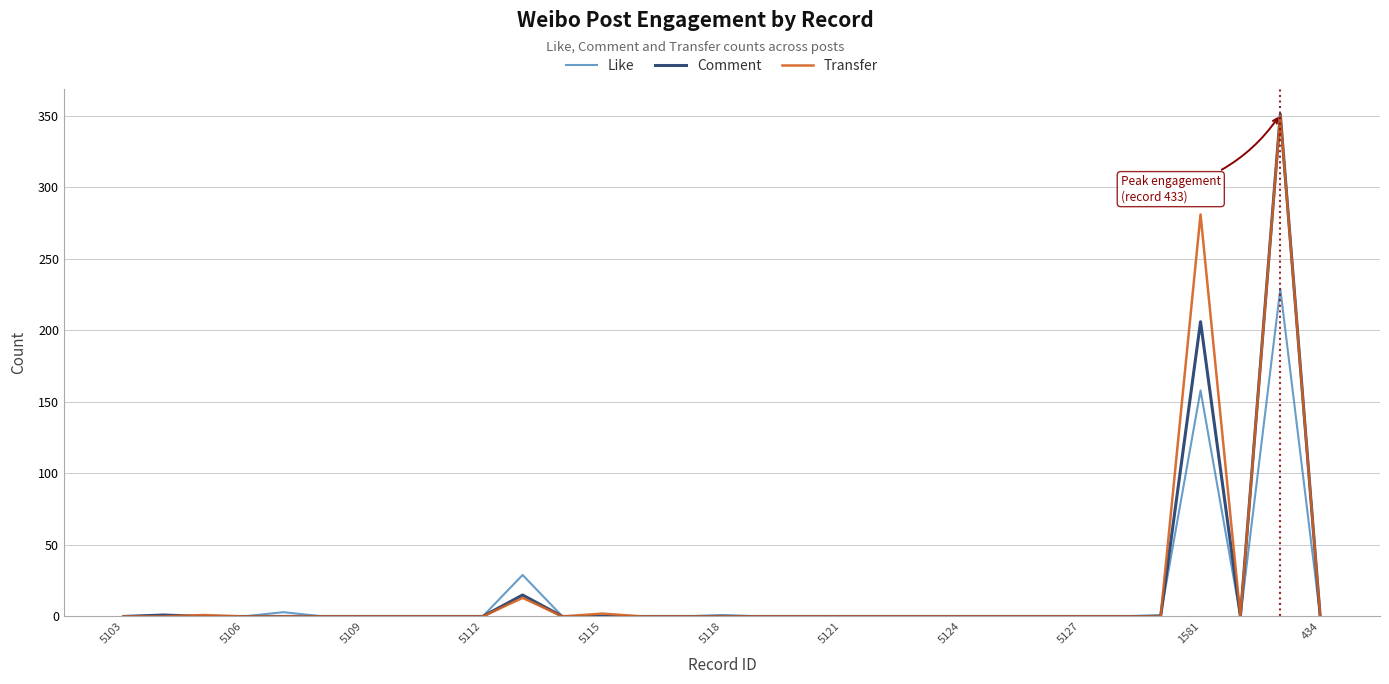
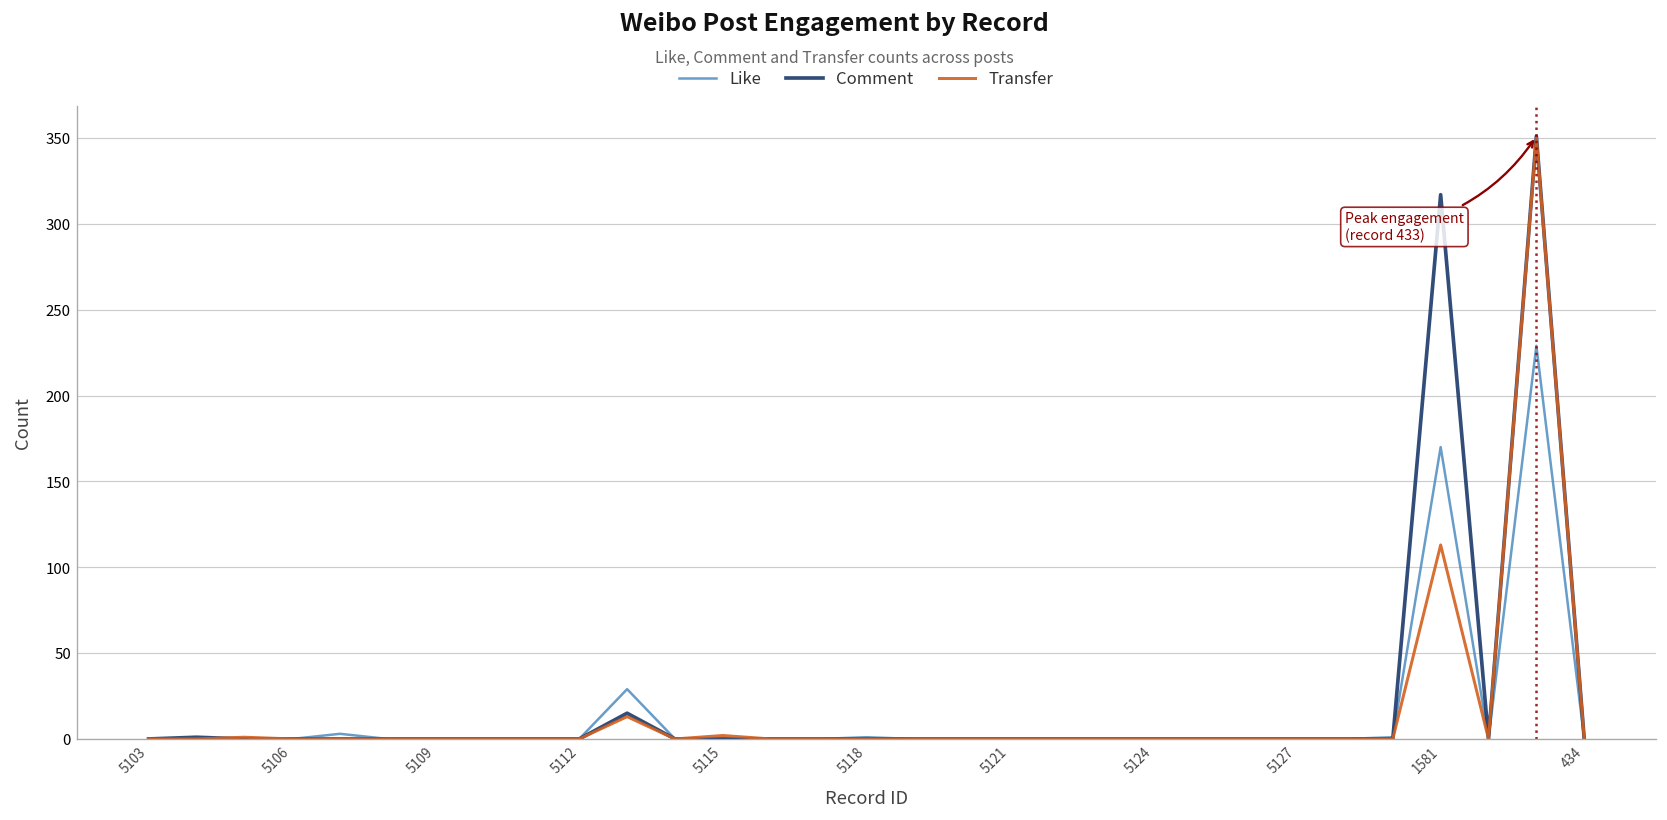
  {
    "Like": {
-     "1581": 158
+     "1581": 170
    },
    "Comment": {
-     "1581": 206
+     "1581": 317
    },
    "Transfer": {
      "5115": 2,
-     "1581": 281
+     "1581": 113
    }
  }
